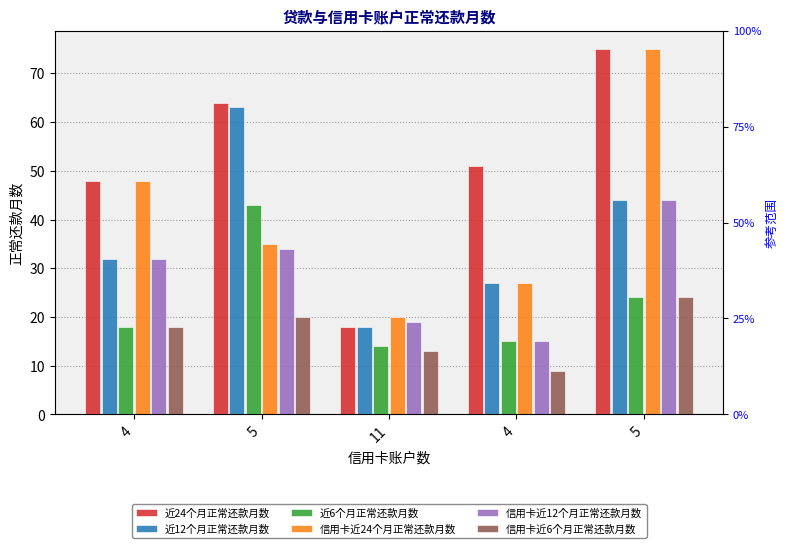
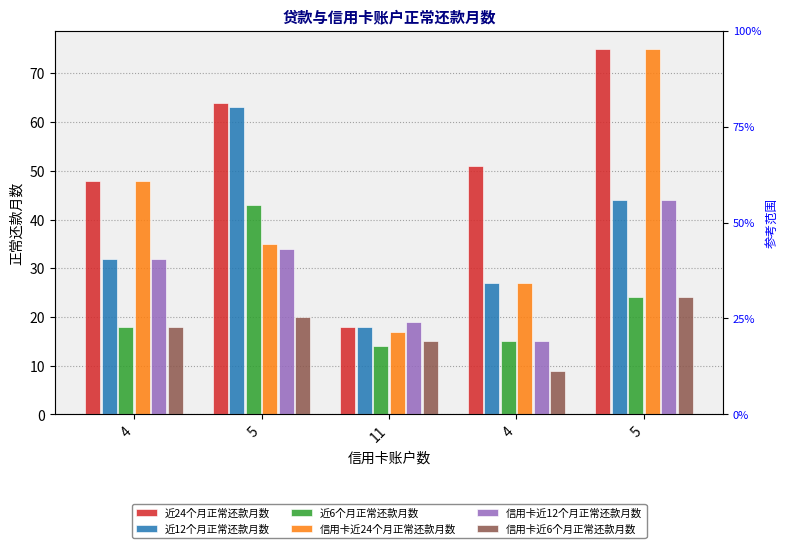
  {
    "近24个月正常还款月数": {
      "11": 18
    },
    "近12个月正常还款月数": {
      "11": 18
    },
    "近6个月正常还款月数": {
      "11": 14
    },
    "信用卡近24个月正常还款月数": {
-     "11": 20
+     "11": 17
    },
    "信用卡近12个月正常还款月数": {
      "11": 19
    },
    "信用卡近6个月正常还款月数": {
-     "11": 13
+     "11": 15
    }
  }
